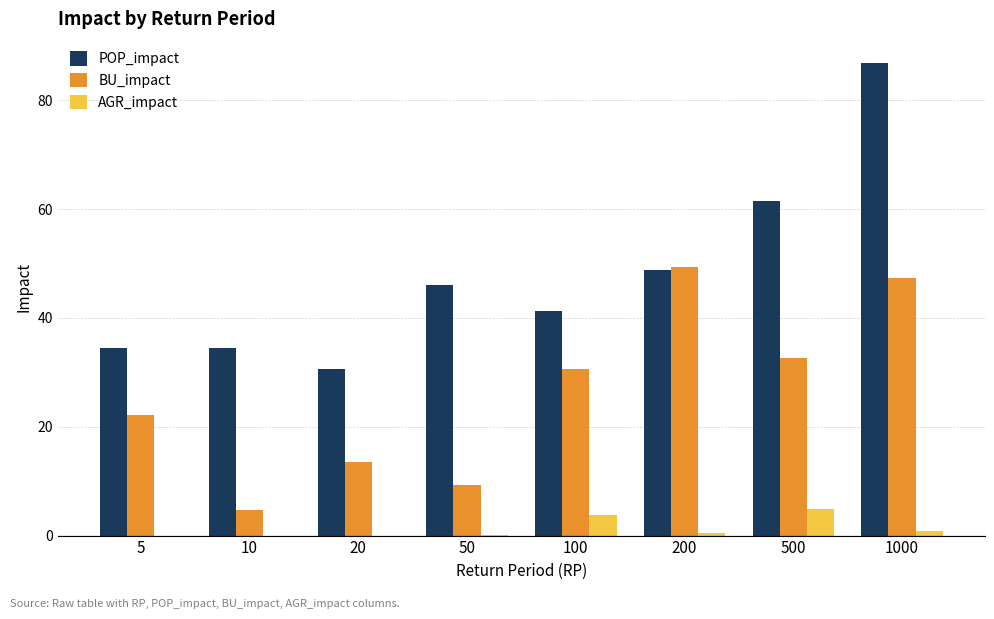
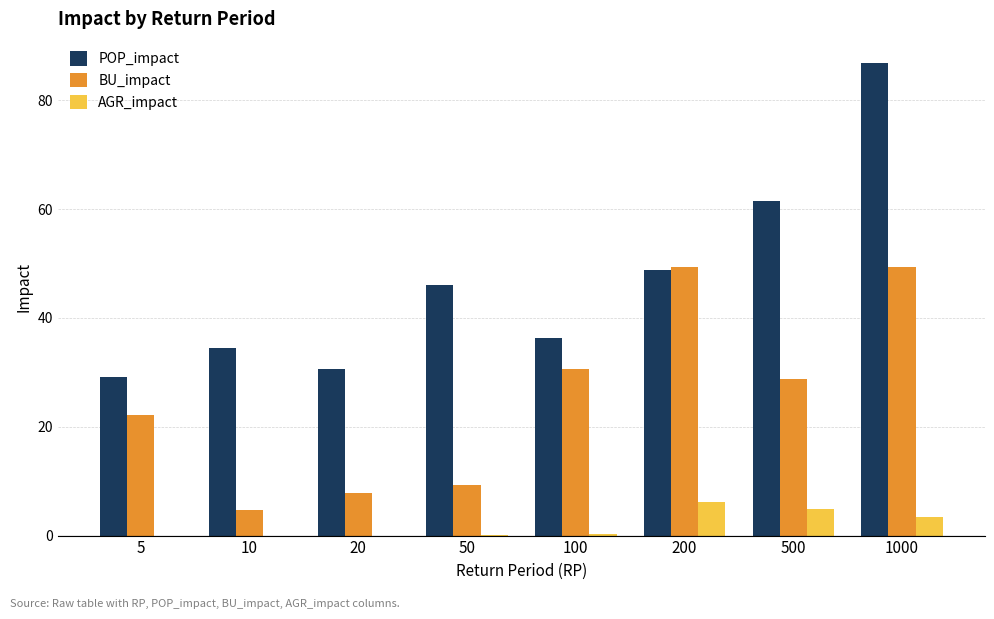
  {
    "POP_impact": {
-     "5": 34,
+     "5": 29,
      "10": 34,
      "20": 31,
      "50": 46,
-     "100": 41,
+     "100": 36,
      "200": 49,
      "500": 61,
      "1000": 87
    },
    "BU_impact": {
      "5": 22,
      "10": 5,
-     "20": 13,
+     "20": 8,
      "50": 9,
      "100": 31,
      "200": 49,
-     "500": 33,
-     "1000": 47
+     "500": 29,
+     "1000": 49
    },
    "AGR_impact": {
      "5": 0,
      "10": 0,
      "20": 0,
-     "100": 4,
-     "200": 0,
+     "100": 0,
+     "200": 6,
      "500": 5,
-     "1000": 1
+     "1000": 3
    }
  }
